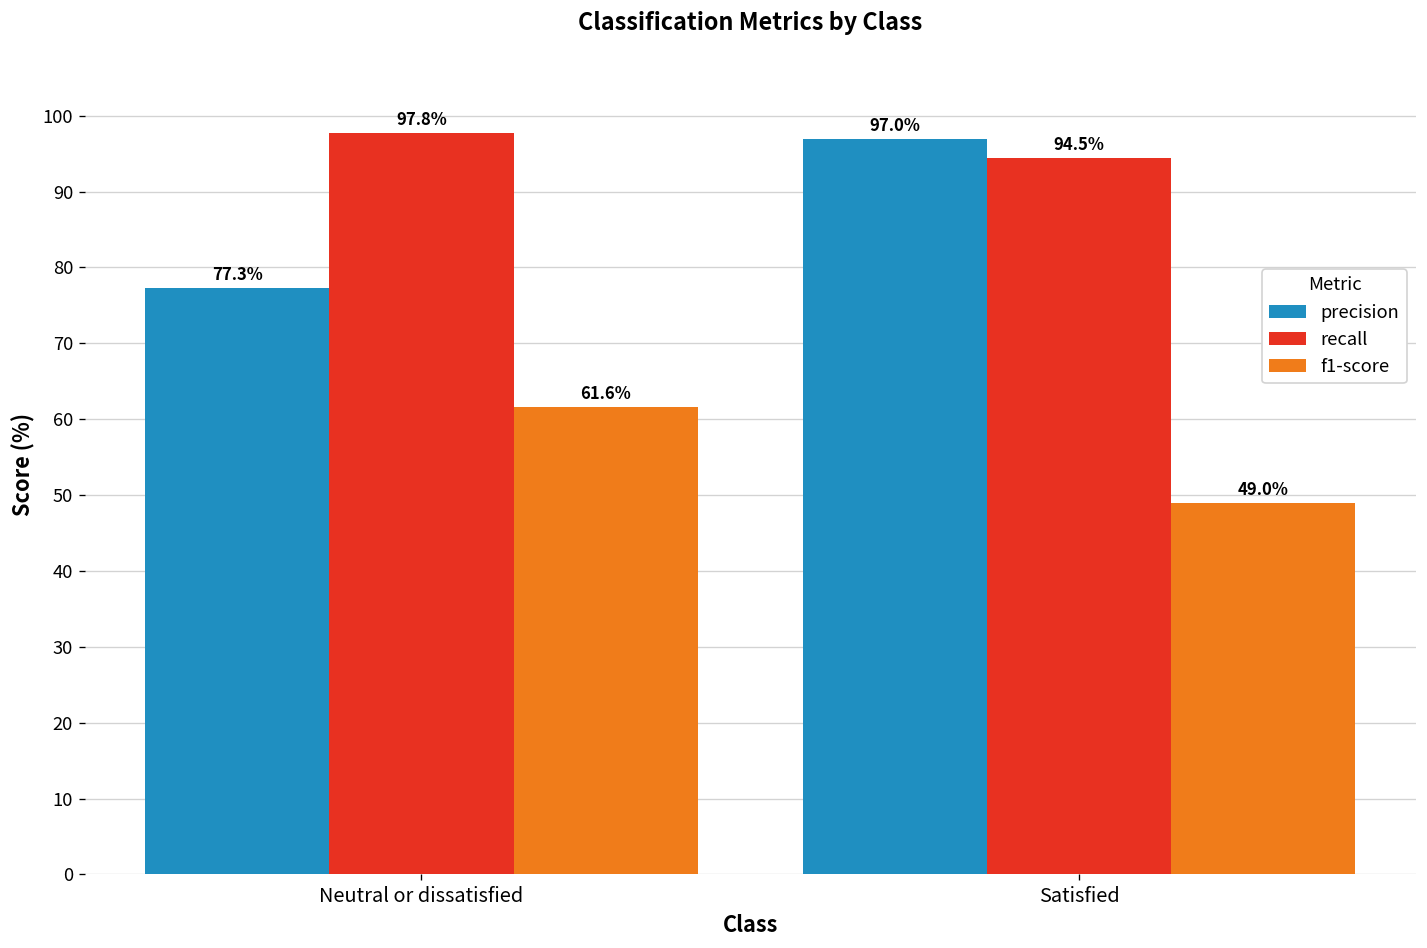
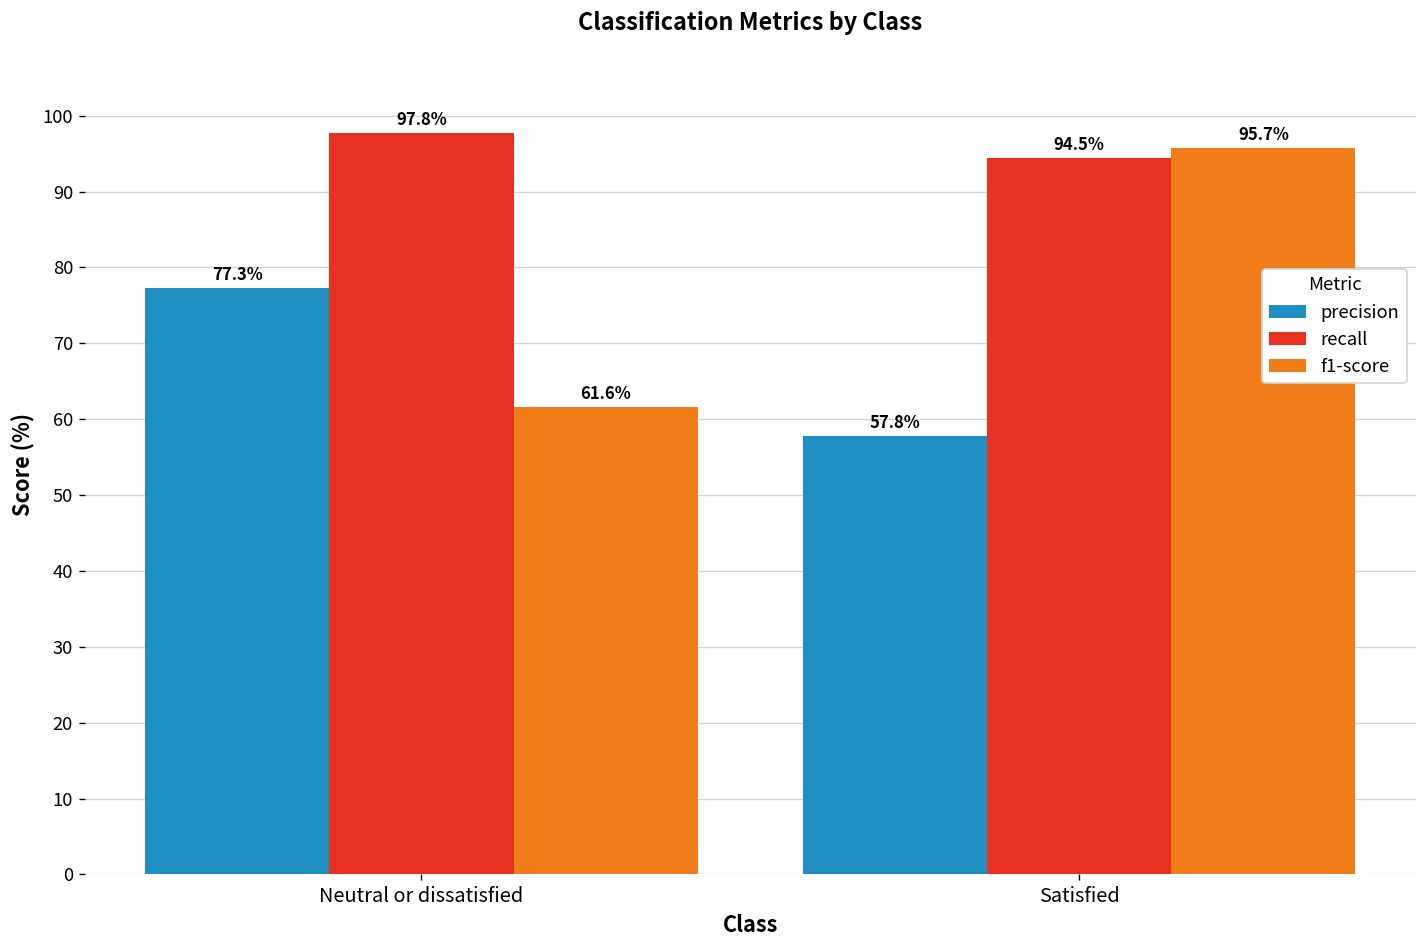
  {
    "precision": {
      "Neutral or dissatisfied": "77.3%",
-     "Satisfied": "97.0%"
+     "Satisfied": "57.8%"
    },
    "recall": {
      "Neutral or dissatisfied": "97.8%",
      "Satisfied": "94.5%"
    },
    "f1-score": {
      "Neutral or dissatisfied": "61.6%",
-     "Satisfied": "49.0%"
+     "Satisfied": "95.7%"
    }
  }
